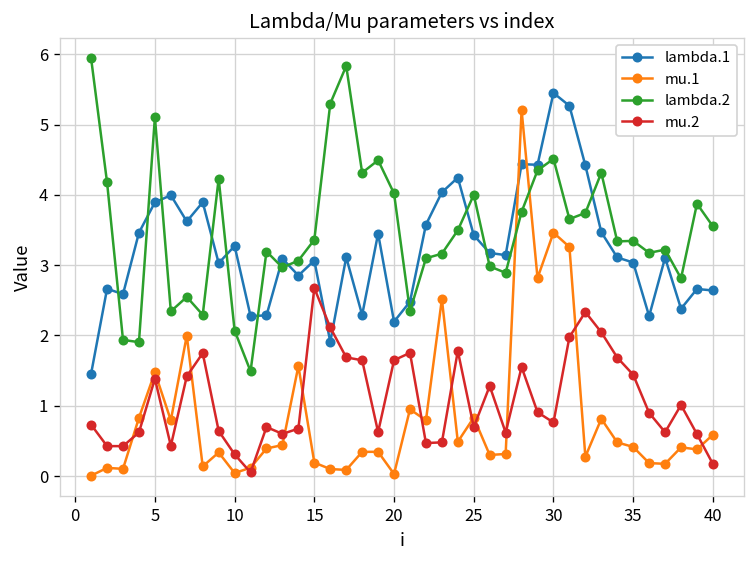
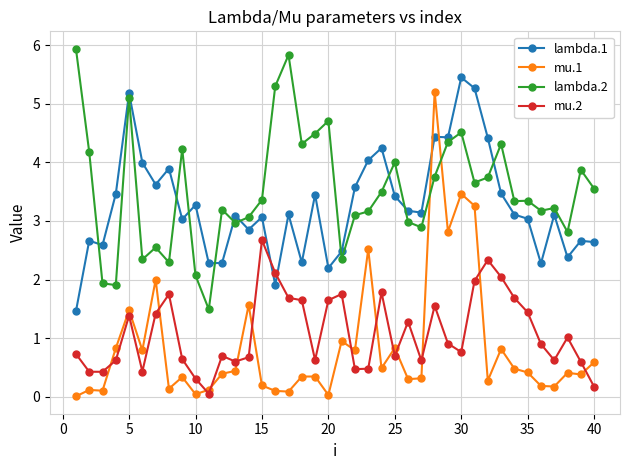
  {
    "lambda.1": {
-     "5": 3.9,
+     "5": 5.2,
      "10": 3.3,
      "15": 3.1,
      "20": 2.2,
      "25": 3.4,
      "30": 5.5,
      "35": 3.0,
      "40": 2.6
    },
    "mu.1": {
      "5": 1.5,
      "10": 0.0,
      "15": 0.2,
      "20": 0.0,
      "25": 0.8,
      "30": 3.5,
      "35": 0.4,
      "40": 0.6
    },
    "lambda.2": {
      "5": 5.1,
      "10": 2.1,
      "15": 3.4,
-     "20": 4.0,
+     "20": 4.7,
      "25": 4.0,
      "30": 4.5,
      "35": 3.3,
      "40": 3.6
    },
    "mu.2": {
      "5": 1.4,
      "10": 0.3,
      "15": 2.7,
      "20": 1.6,
      "25": 0.7,
      "30": 0.8,
      "35": 1.4,
      "40": 0.2
    }
  }
